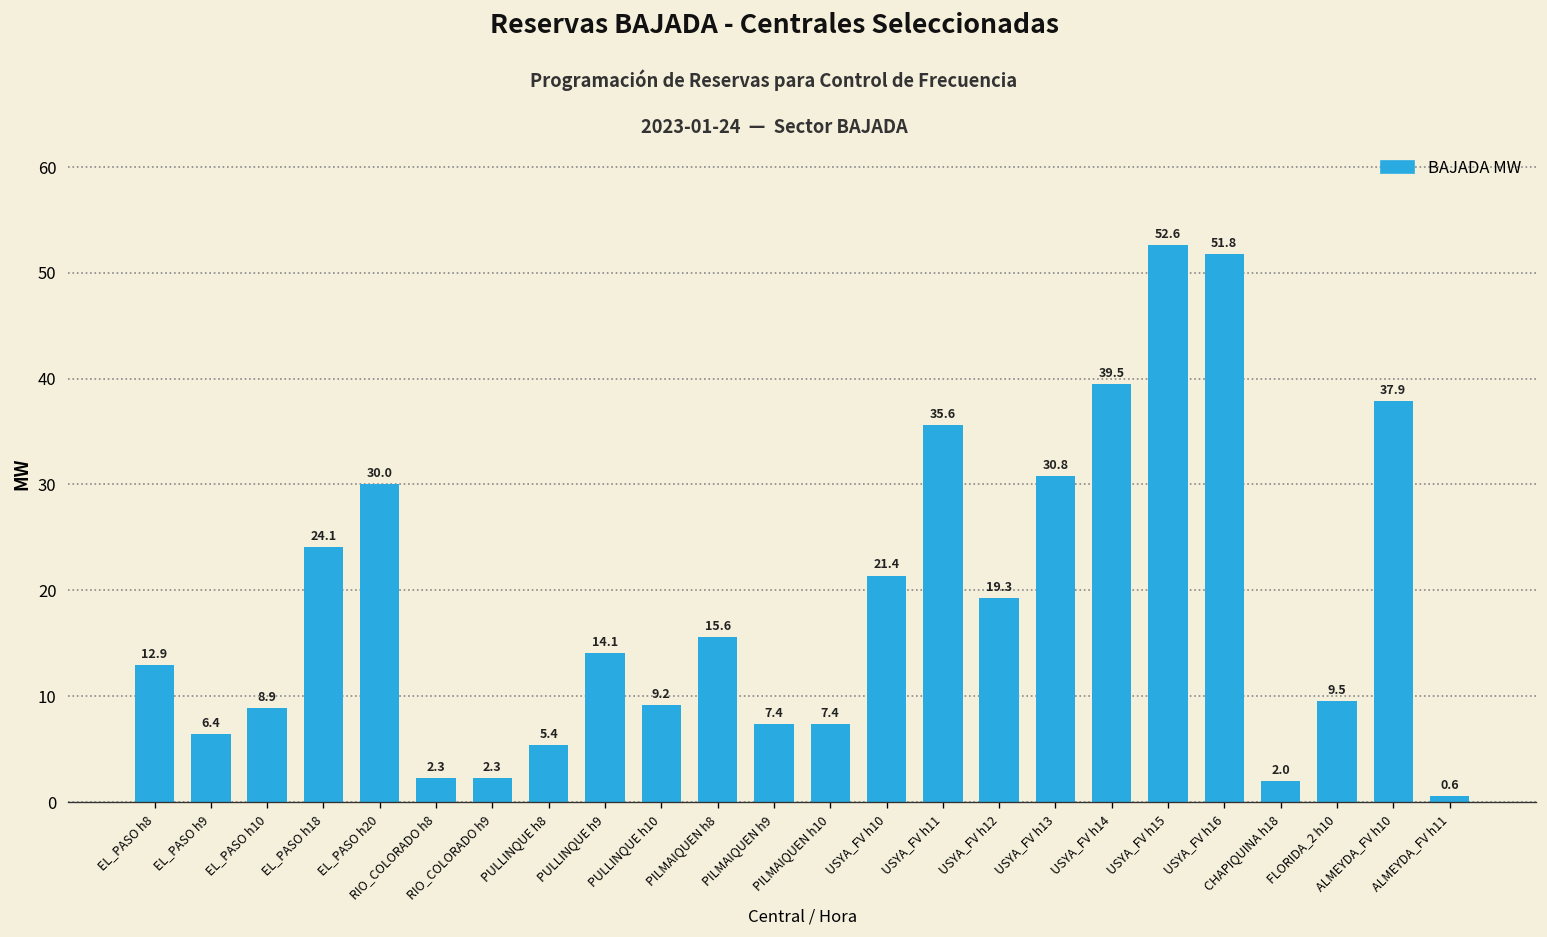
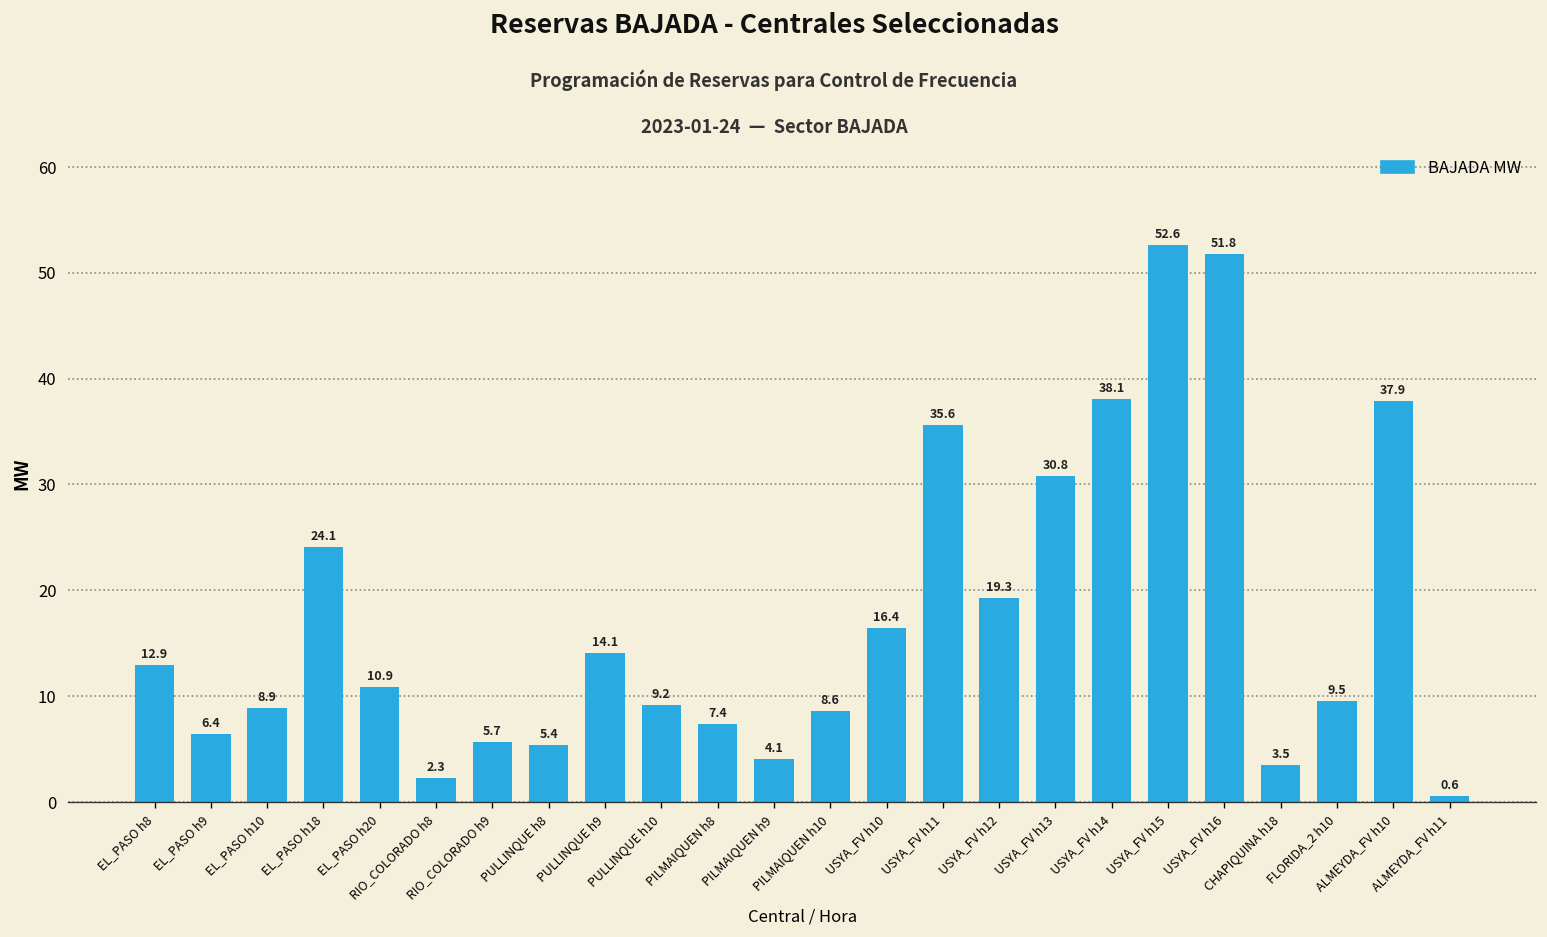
  {
    "EL_PASO h8": 12.9,
    "EL_PASO h9": 6.4,
    "EL_PASO h10": 8.9,
    "EL_PASO h18": 24.1,
-   "EL_PASO h20": 30.0,
+   "EL_PASO h20": 10.9,
    "RIO_COLORADO h8": 2.3,
-   "RIO_COLORADO h9": 2.3,
+   "RIO_COLORADO h9": 5.7,
    "PULLINQUE h8": 5.4,
    "PULLINQUE h9": 14.1,
    "PULLINQUE h10": 9.2,
-   "PILMAIQUEN h8": 15.6,
-   "PILMAIQUEN h9": 7.4,
-   "PILMAIQUEN h10": 7.4,
-   "USYA_FV h10": 21.4,
+   "PILMAIQUEN h8": 7.4,
+   "PILMAIQUEN h9": 4.1,
+   "PILMAIQUEN h10": 8.6,
+   "USYA_FV h10": 16.4,
    "USYA_FV h11": 35.6,
    "USYA_FV h12": 19.3,
    "USYA_FV h13": 30.8,
-   "USYA_FV h14": 39.5,
+   "USYA_FV h14": 38.1,
    "USYA_FV h15": 52.6,
    "USYA_FV h16": 51.8,
-   "CHAPIQUINA h18": 2.0,
+   "CHAPIQUINA h18": 3.5,
    "FLORIDA_2 h10": 9.5,
    "ALMEYDA_FV h10": 37.9,
    "ALMEYDA_FV h11": 0.6
  }
